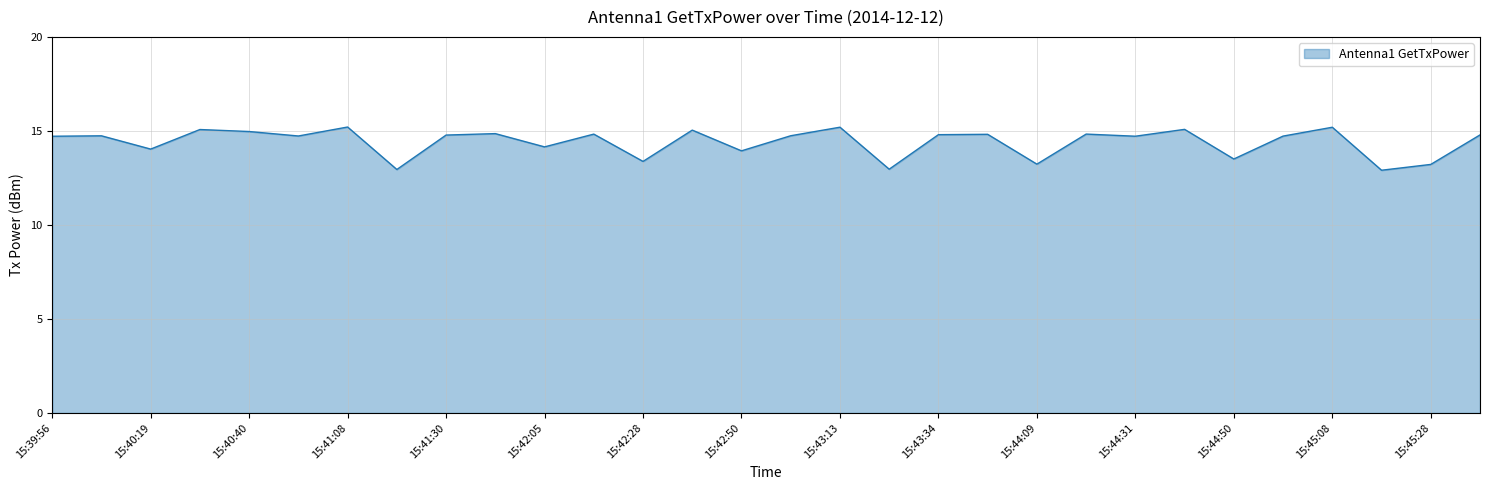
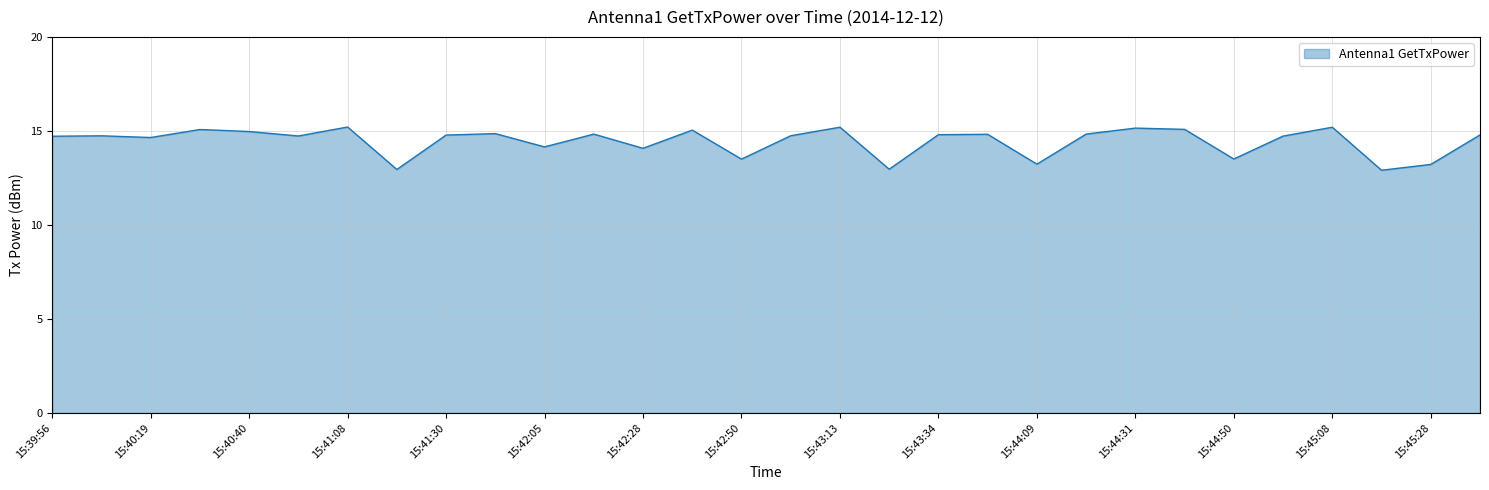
  {
    "15:39:56": 14.7,
-   "15:40:19": 14.0,
+   "15:40:19": 14.6,
    "15:40:40": 15.0,
    "15:41:08": 15.2,
    "15:41:30": 14.8,
    "15:42:05": 14.2,
-   "15:42:28": 13.4,
-   "15:42:50": 13.9,
+   "15:42:28": 14.1,
+   "15:42:50": 13.5,
    "15:43:13": 15.2,
    "15:43:34": 14.8,
    "15:44:09": 13.2,
-   "15:44:31": 14.7,
+   "15:44:31": 15.1,
    "15:44:50": 13.5,
    "15:45:08": 15.2,
    "15:45:28": 13.2
  }
